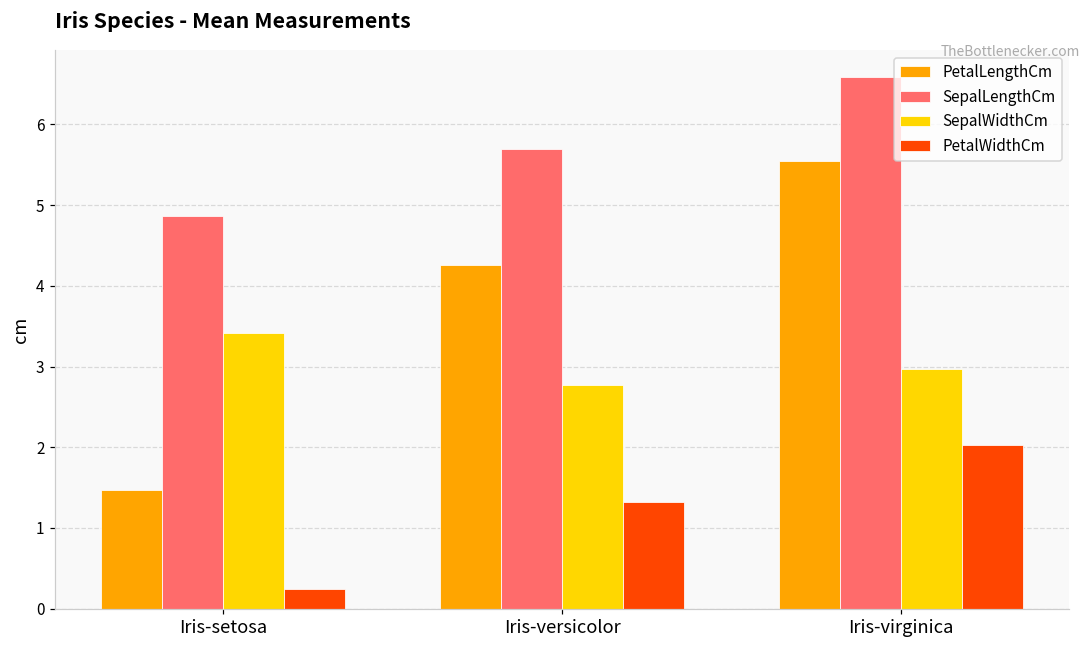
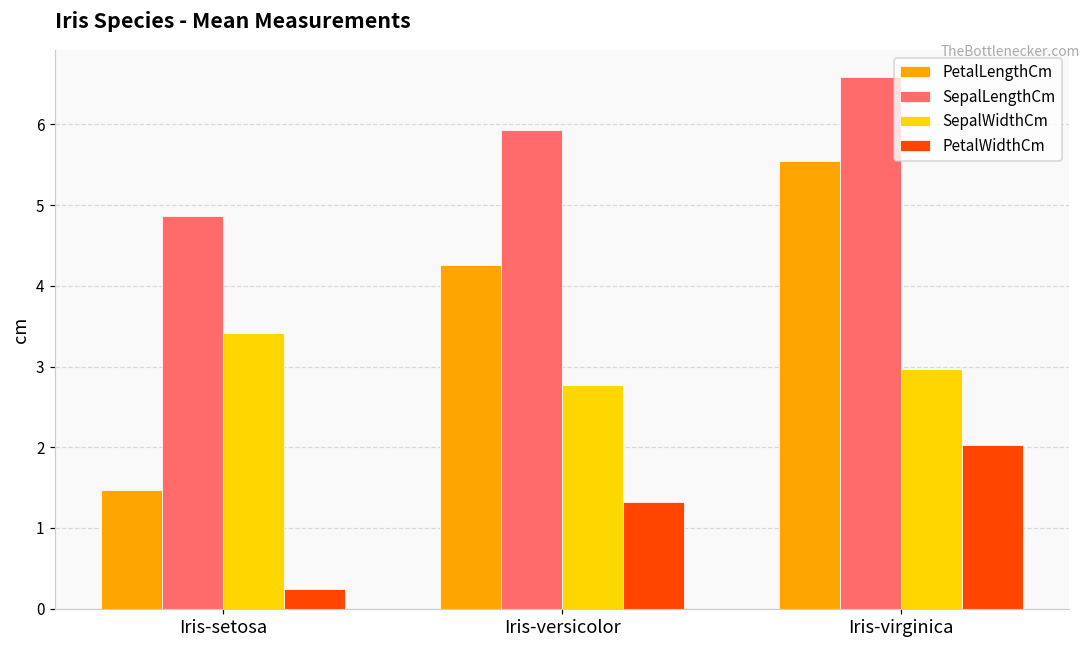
  {
    "SepalLengthCm": {
      "Iris-setosa": 4.9,
-     "Iris-versicolor": 5.7,
+     "Iris-versicolor": 5.9,
      "Iris-virginica": 6.6
    },
    "PetalWidthCm": {
      "Iris-setosa": 0.2,
      "Iris-versicolor": 1.3,
      "Iris-virginica": 2.0
    }
  }
